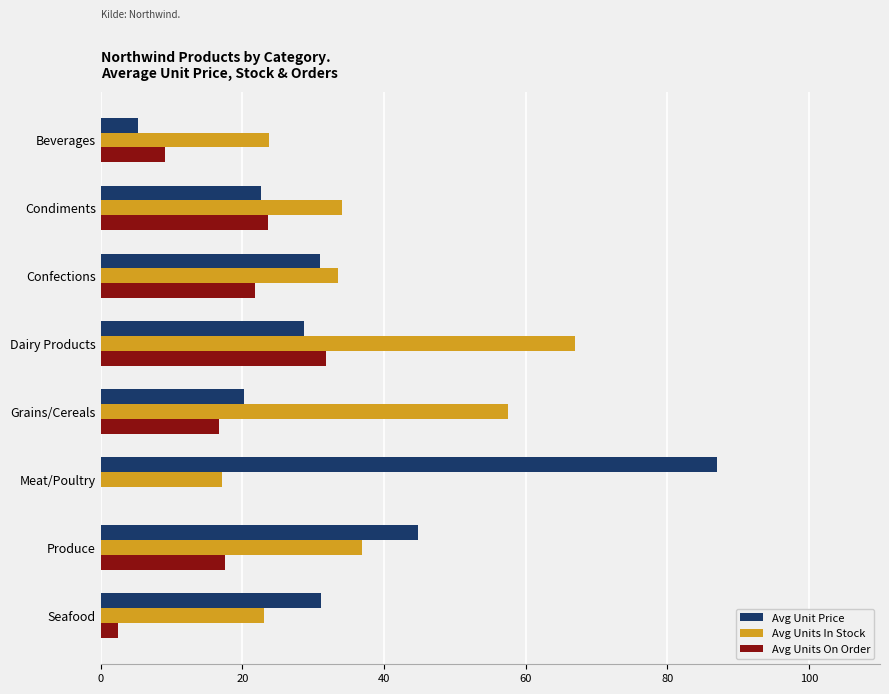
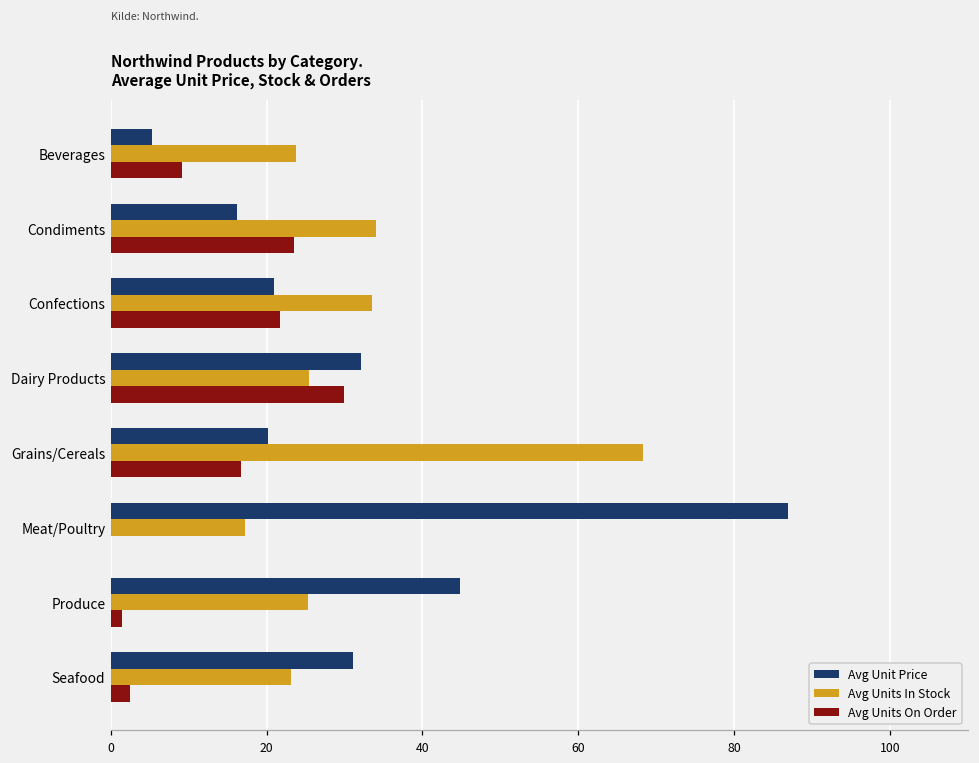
  {
    "Avg Unit Price": {
      "Beverages": 5,
-     "Condiments": 23,
-     "Confections": 31,
-     "Dairy Products": 29,
+     "Condiments": 16,
+     "Confections": 21,
+     "Dairy Products": 32,
      "Grains/Cereals": 20,
      "Meat/Poultry": 87,
      "Produce": 45,
      "Seafood": 31
    },
    "Avg Units In Stock": {
      "Beverages": 24,
      "Condiments": 34,
      "Confections": 34,
-     "Dairy Products": 67,
-     "Grains/Cereals": 58,
+     "Dairy Products": 25,
+     "Grains/Cereals": 68,
      "Meat/Poultry": 17,
-     "Produce": 37,
+     "Produce": 25,
      "Seafood": 23
    },
    "Avg Units On Order": {
      "Beverages": 9,
      "Condiments": 24,
      "Confections": 22,
-     "Dairy Products": 32,
+     "Dairy Products": 30,
      "Grains/Cereals": 17,
      "Meat/Poultry": 0,
-     "Produce": 18,
+     "Produce": 2,
      "Seafood": 3
    }
  }
